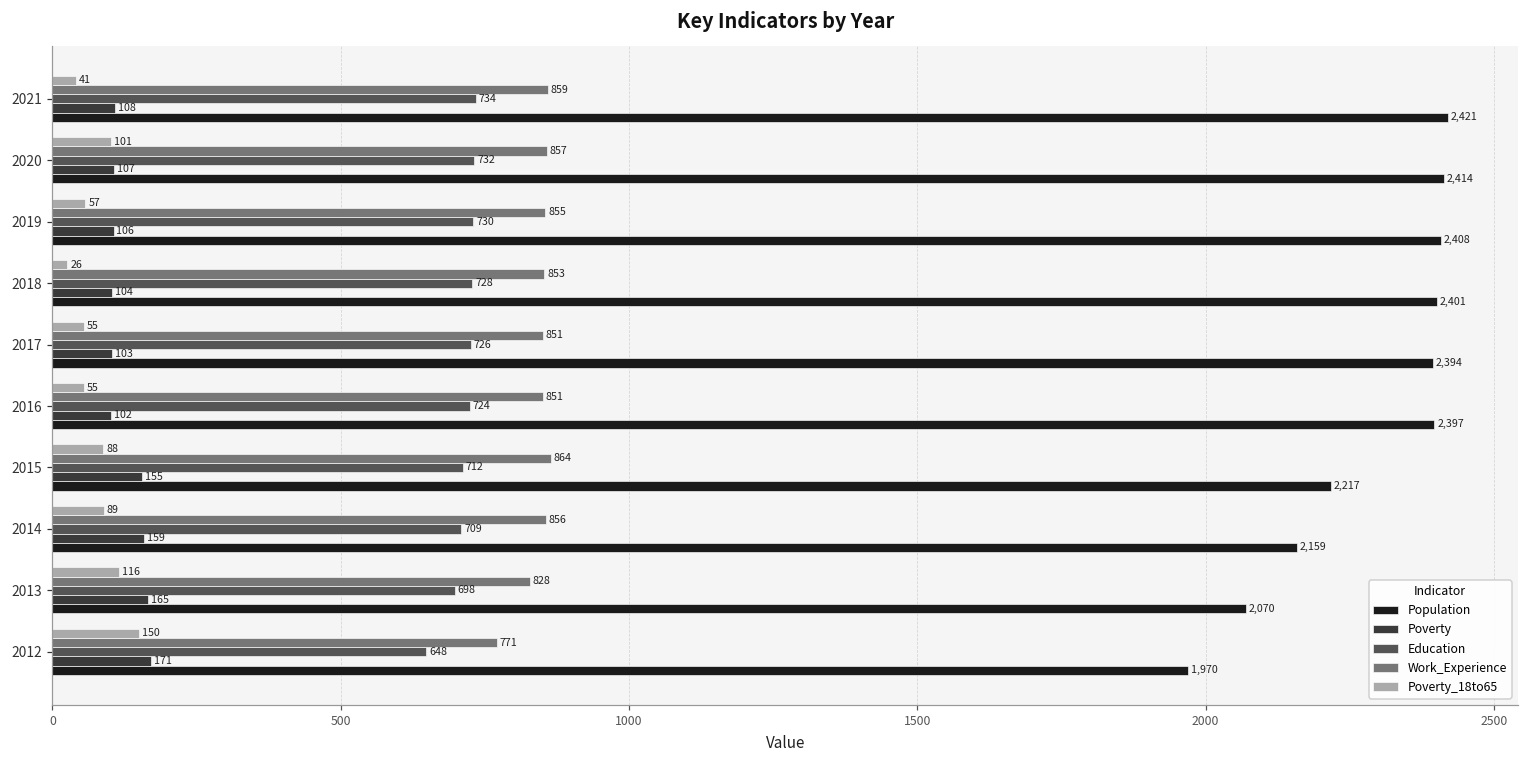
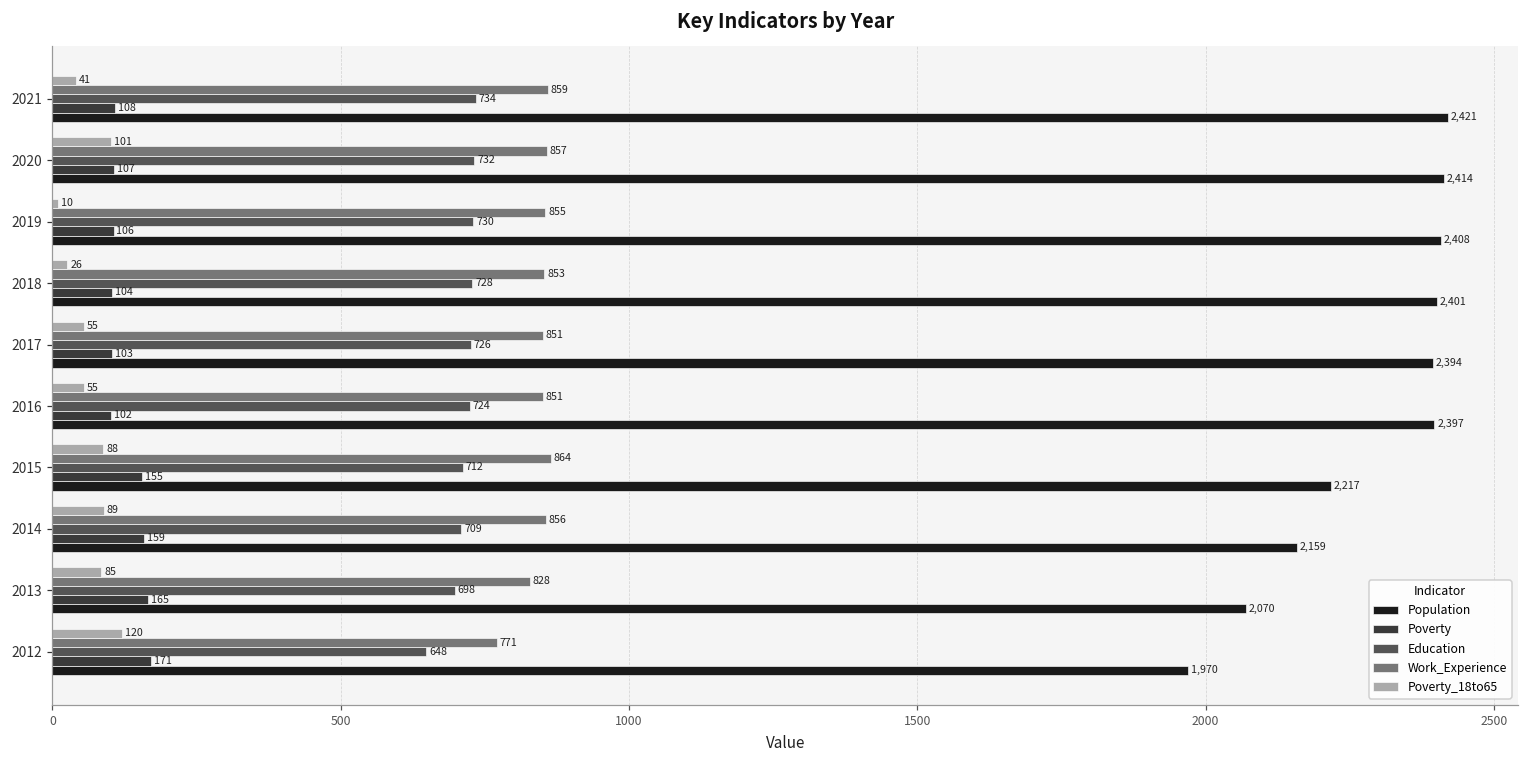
  {
    "Poverty_18to65": {
      "2021": 41,
      "2020": 101,
-     "2019": 57,
+     "2019": 10,
      "2018": 26,
      "2017": 55,
      "2016": 55,
      "2015": 88,
      "2014": 89,
-     "2013": 116,
-     "2012": 150
+     "2013": 85,
+     "2012": 120
    }
  }
